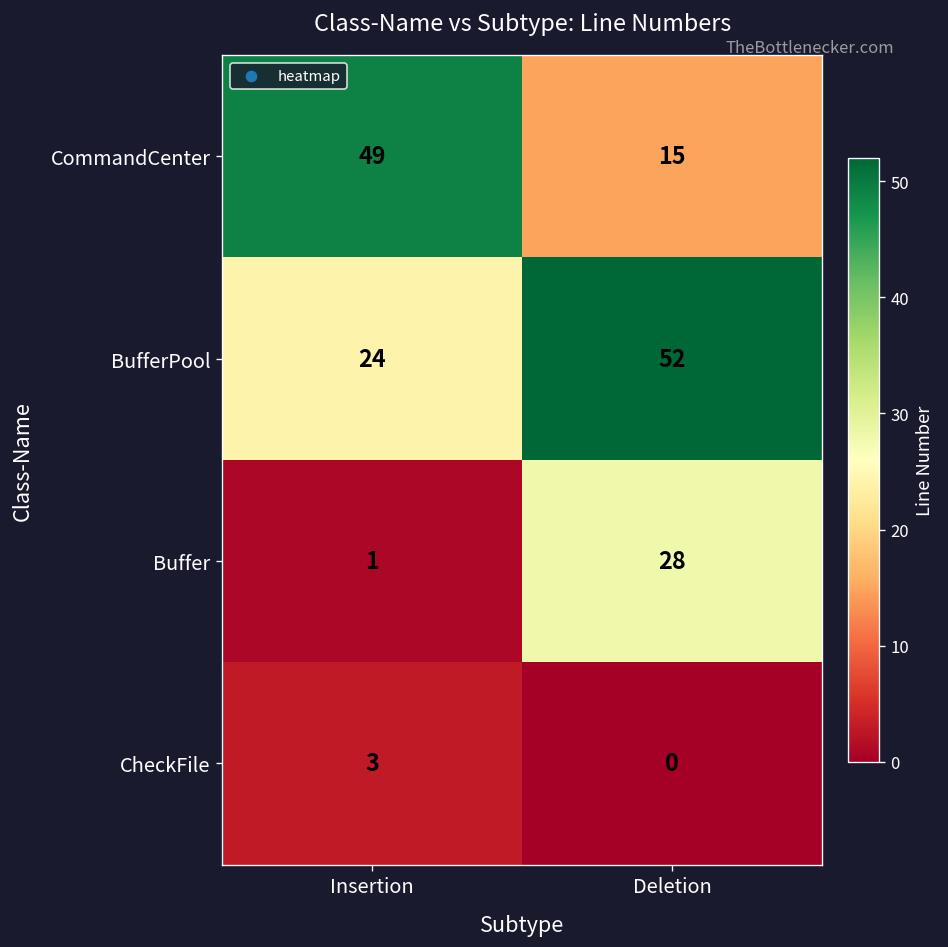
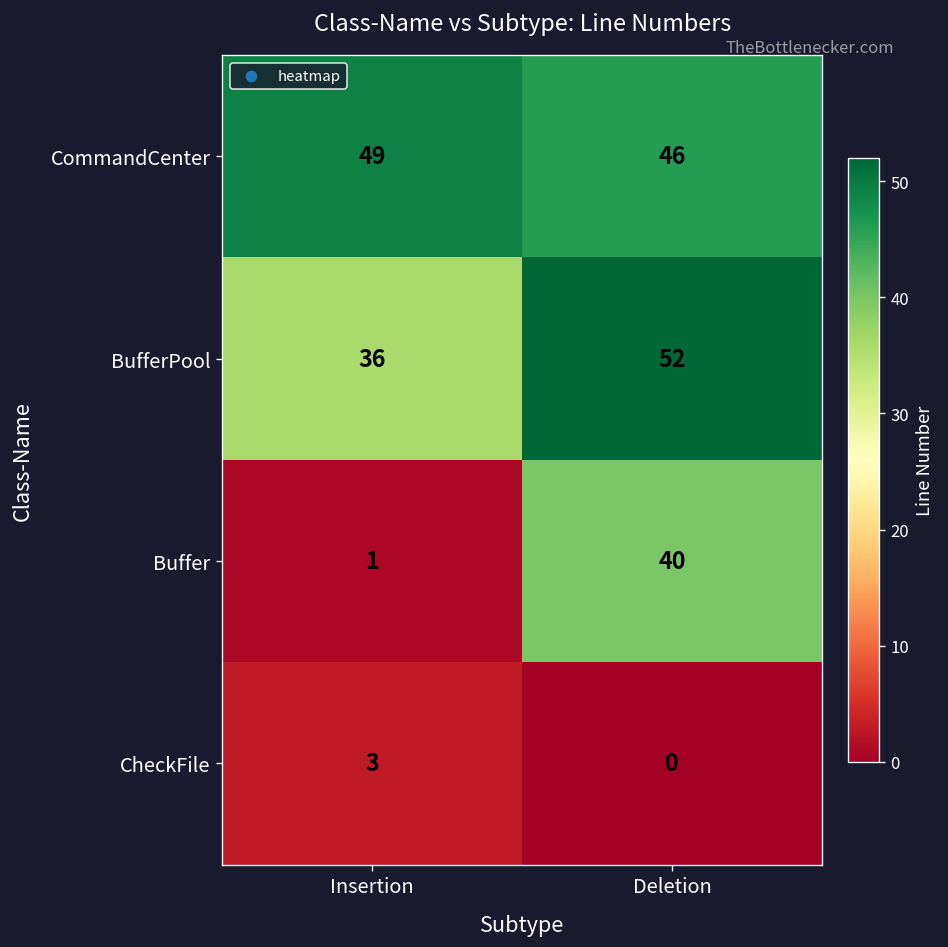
  {
    "CommandCenter": {
      "Insertion": 49,
-     "Deletion": 15
+     "Deletion": 46
    },
    "BufferPool": {
-     "Insertion": 24,
+     "Insertion": 36,
      "Deletion": 52
    },
    "Buffer": {
      "Insertion": 1,
-     "Deletion": 28
+     "Deletion": 40
    },
    "CheckFile": {
      "Insertion": 3,
      "Deletion": 0
    }
  }
